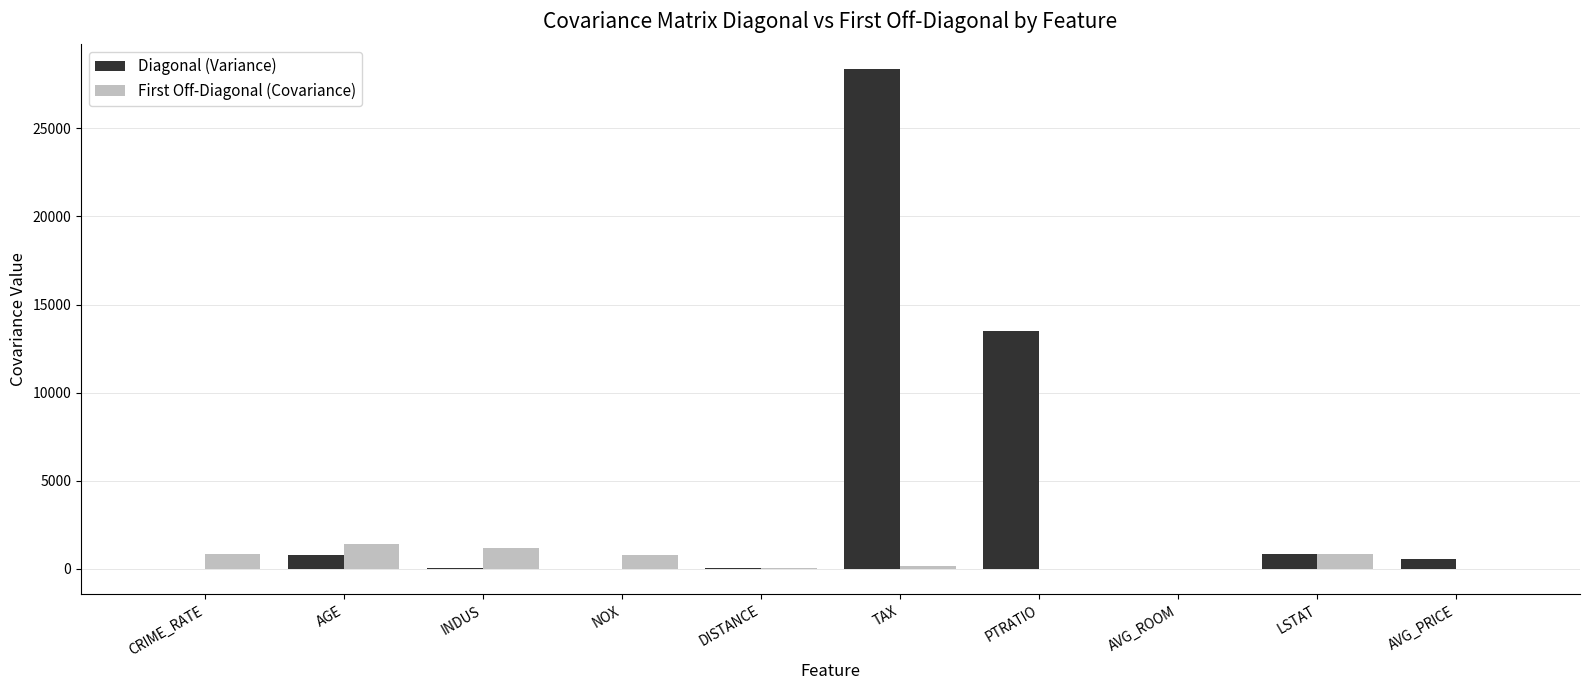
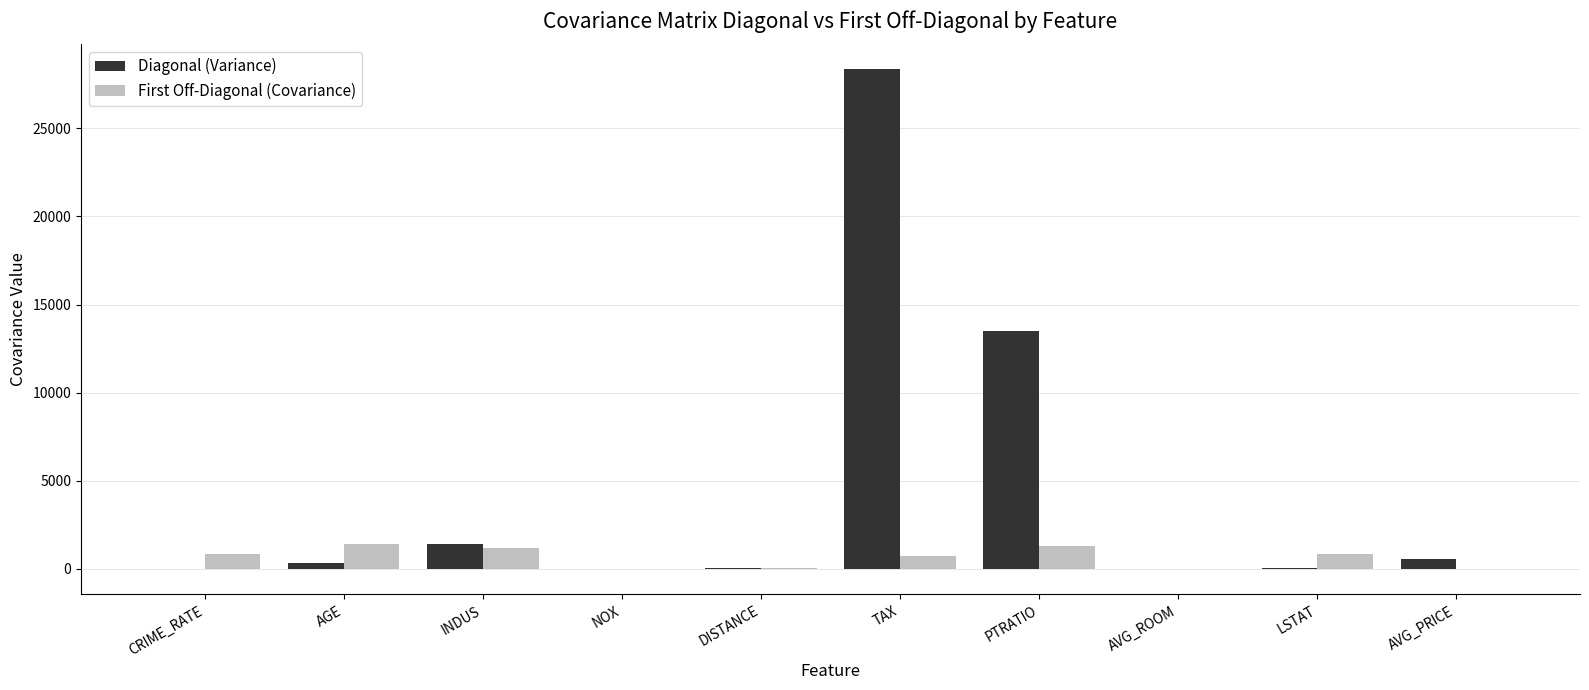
  {
    "Diagonal (Variance)": {
-     "AGE": 800,
-     "INDUS": 0,
+     "AGE": 300,
+     "INDUS": 1400,
      "TAX": 28300,
      "PTRATIO": 13500,
-     "LSTAT": 800,
+     "LSTAT": 100,
      "AVG_PRICE": 500
    },
    "First Off-Diagonal (Covariance)": {
      "CRIME_RATE": 800,
      "AGE": 1400,
      "INDUS": 1200,
-     "NOX": 800,
-     "TAX": 200,
-     "PTRATIO": 0,
+     "NOX": 0,
+     "TAX": 700,
+     "PTRATIO": 1300,
      "LSTAT": 800
    }
  }
